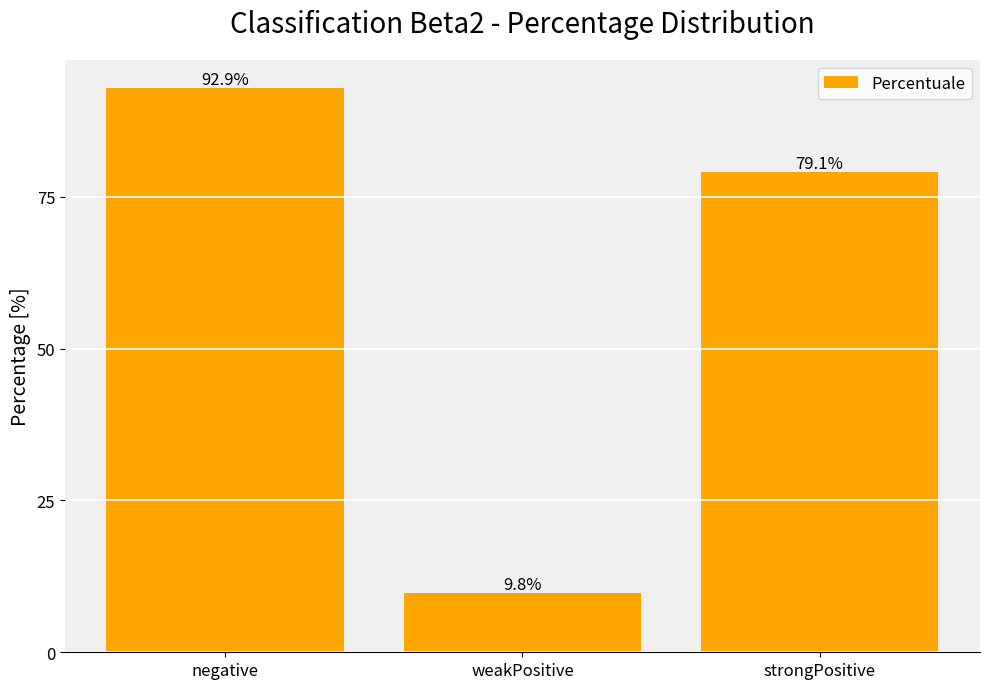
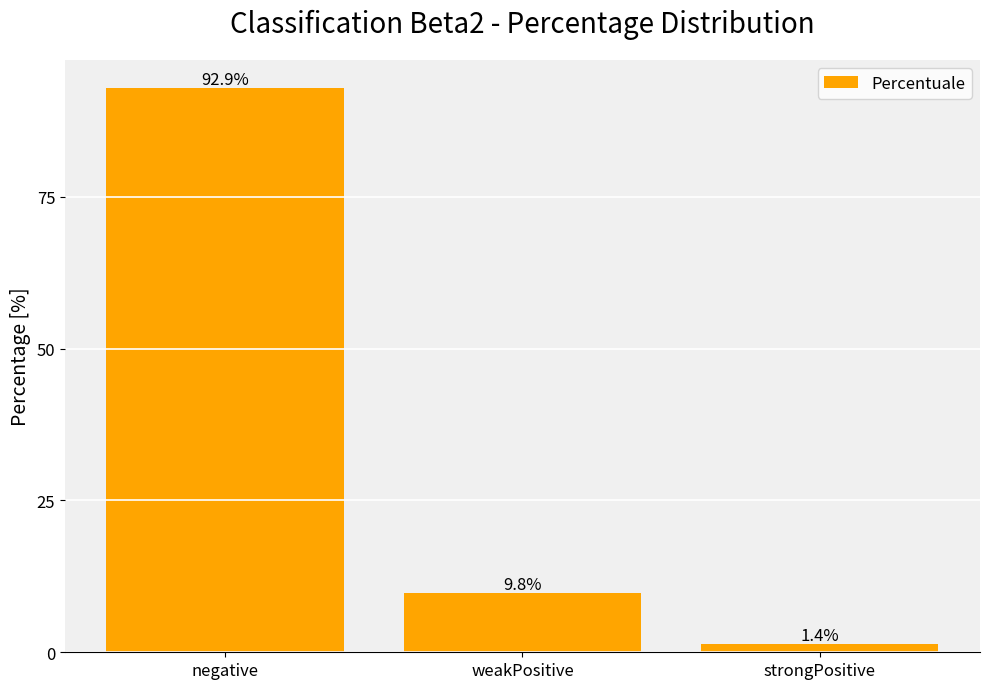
  {
    "negative": "92.9%",
    "weakPositive": "9.8%",
-   "strongPositive": "79.1%"
+   "strongPositive": "1.4%"
  }
